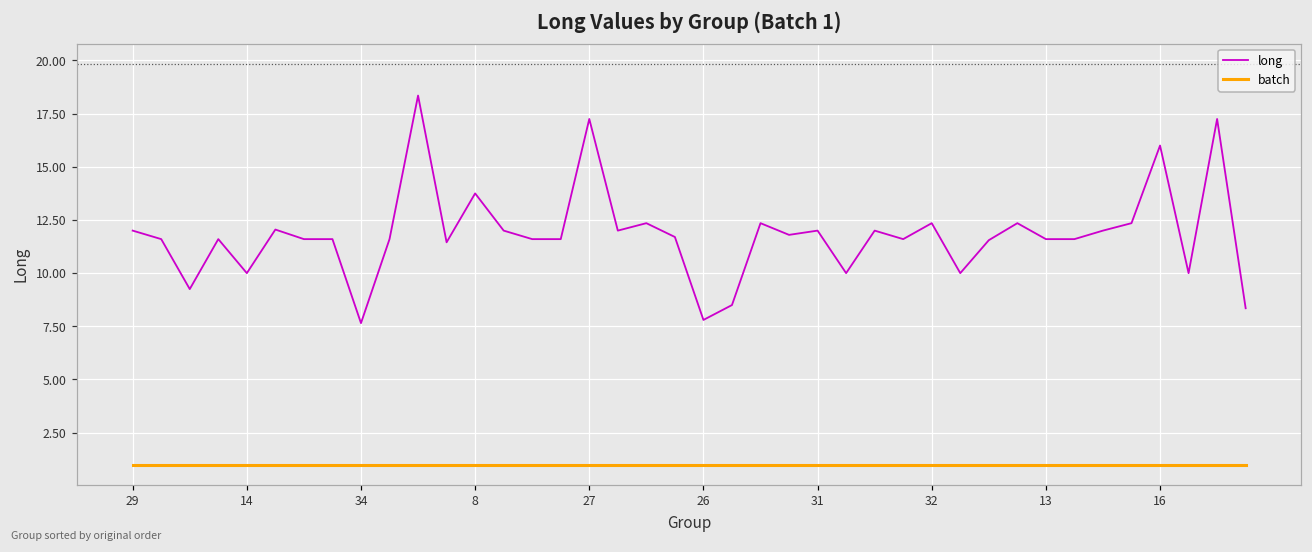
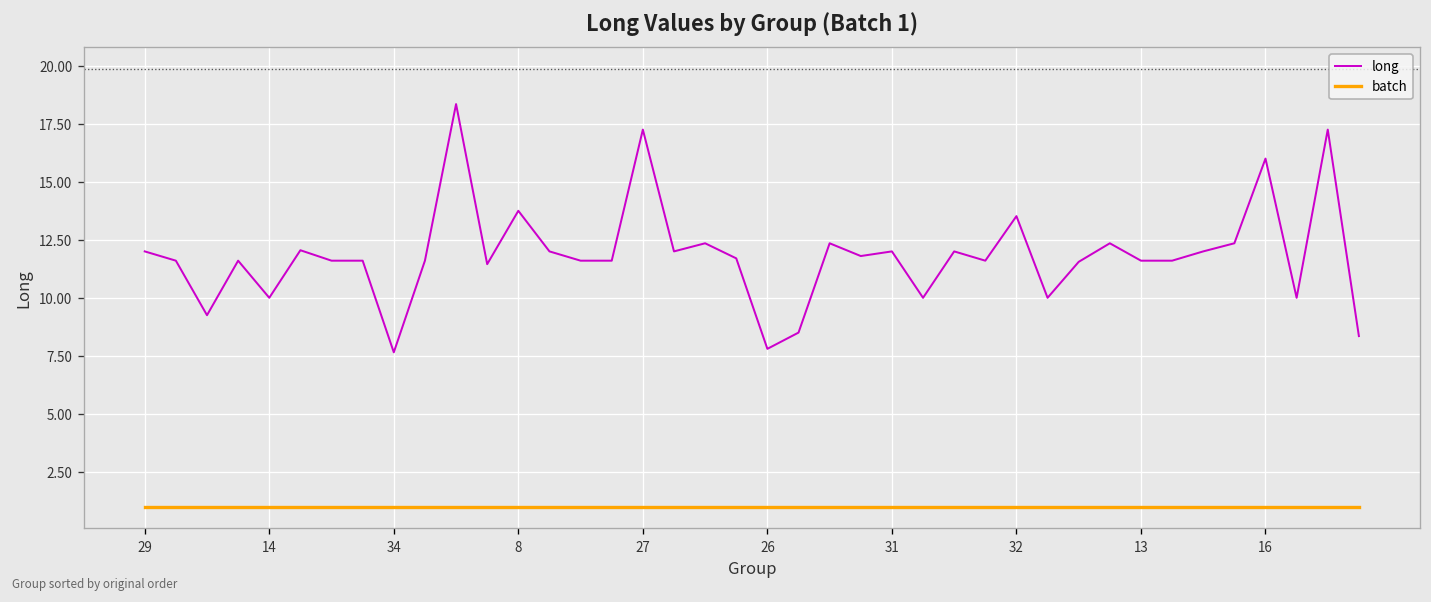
  {
    "long": {
      "8": 13.8,
-     "32": 12.4,
+     "32": 13.5,
      "16": 16.0
    },
    "batch": {
      "8": 1.0,
      "32": 1.0,
      "16": 1.0
    }
  }
